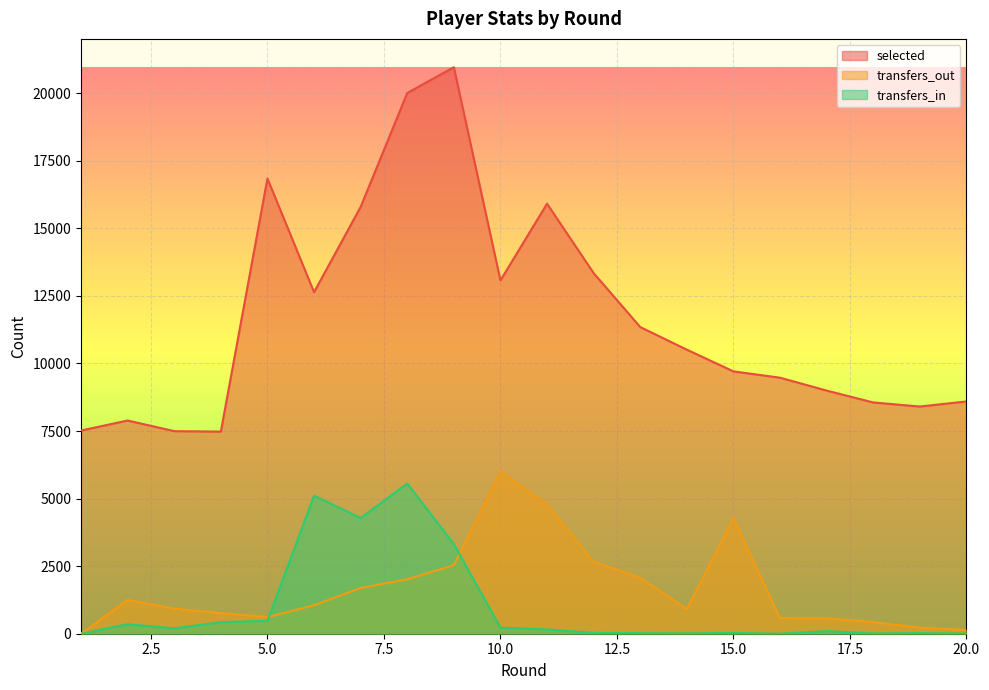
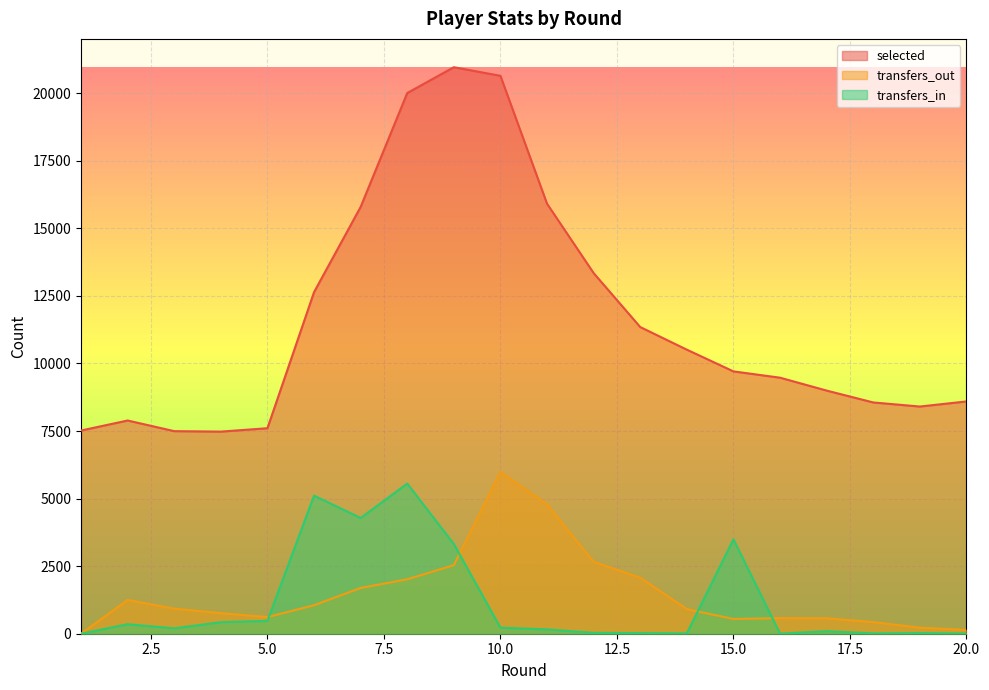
  {
    "selected": {
-     "5.0": 16800,
-     "10.0": 13100,
+     "5.0": 7600,
+     "10.0": 20600,
      "15.0": 9700,
      "20.0": 8600
    },
    "transfers_out": {
      "5.0": 600,
      "10.0": 6000,
-     "15.0": 4300,
+     "15.0": 500,
      "20.0": 100
    },
    "transfers_in": {
      "5.0": 500,
      "10.0": 200,
-     "15.0": 0,
+     "15.0": 3500,
      "20.0": 0
    }
  }
